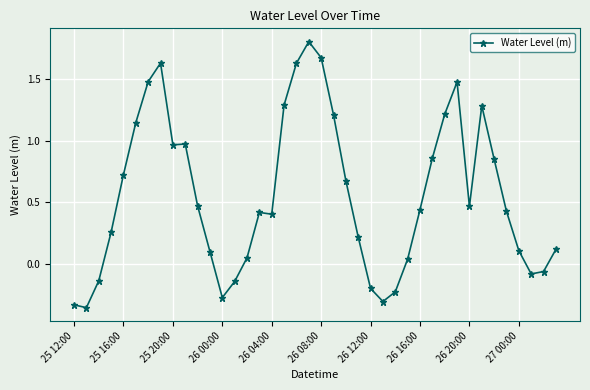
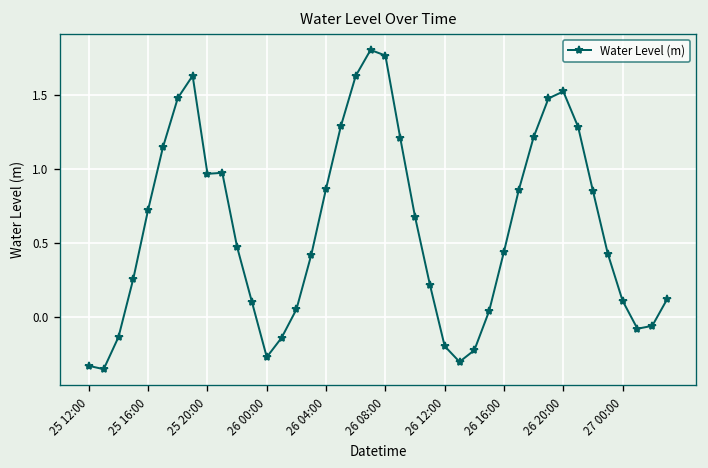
  {
    "25 12:00": -0.33,
    "25 16:00": 0.72,
    "25 20:00": 0.97,
    "26 00:00": -0.28,
-   "26 04:00": 0.40,
-   "26 08:00": 1.67,
+   "26 04:00": 0.87,
+   "26 08:00": 1.77,
    "26 12:00": -0.20,
    "26 16:00": 0.44,
-   "26 20:00": 0.47,
+   "26 20:00": 1.52,
    "27 00:00": 0.11
  }
